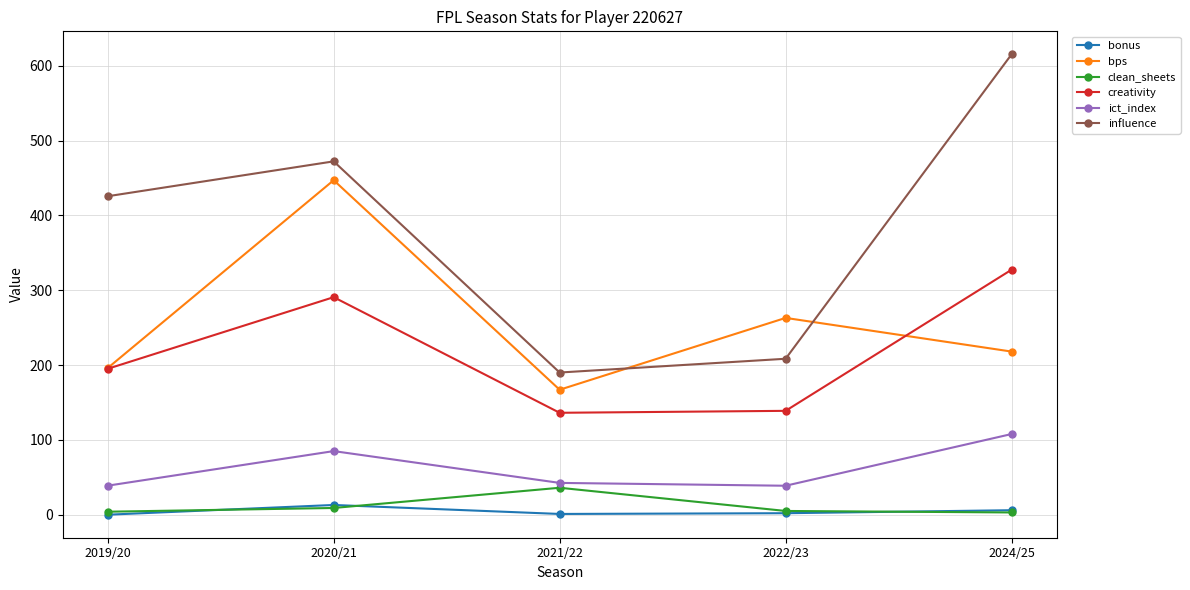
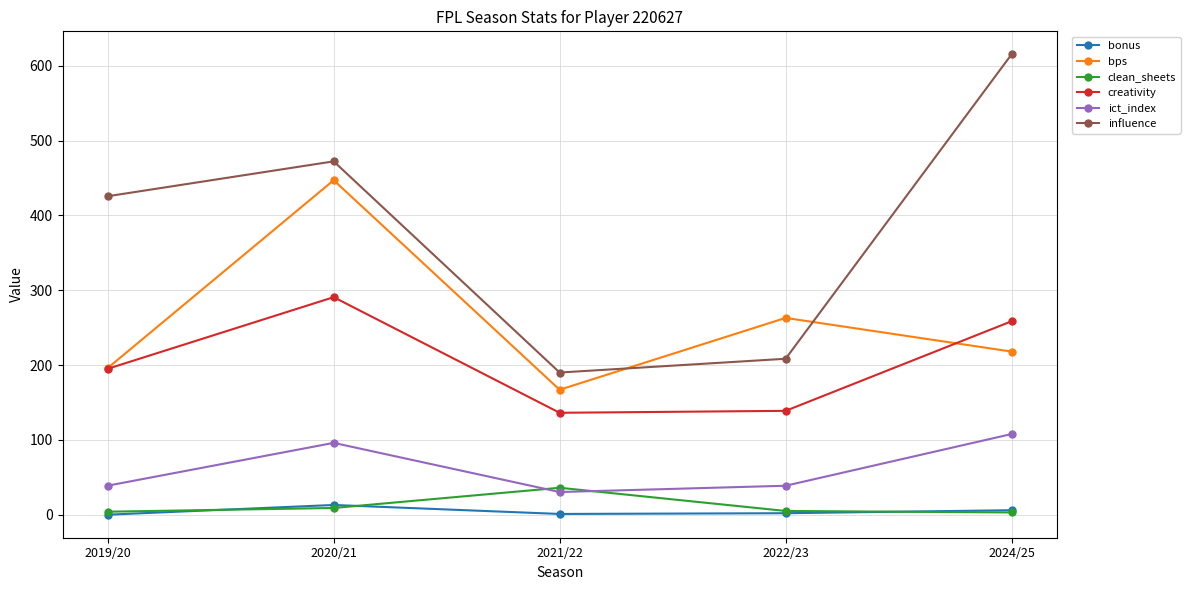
  {
    "bonus": {
      "2019/20": 0,
      "2020/21": 10,
      "2021/22": 0
    },
    "bps": {
      "2020/21": 450,
      "2021/22": 170,
      "2022/23": 260,
      "2024/25": 220
    },
    "clean_sheets": {
      "2019/20": 0,
      "2020/21": 10,
      "2021/22": 40
    },
    "creativity": {
      "2020/21": 290,
      "2021/22": 140,
      "2022/23": 140,
-     "2024/25": 330
+     "2024/25": 260
    },
    "ict_index": {
      "2019/20": 40,
-     "2020/21": 90,
-     "2021/22": 40,
+     "2020/21": 100,
+     "2021/22": 30,
      "2022/23": 40,
      "2024/25": 110
    },
    "influence": {
      "2019/20": 430,
      "2020/21": 470,
      "2021/22": 190,
      "2022/23": 210,
      "2024/25": 620
    }
  }
